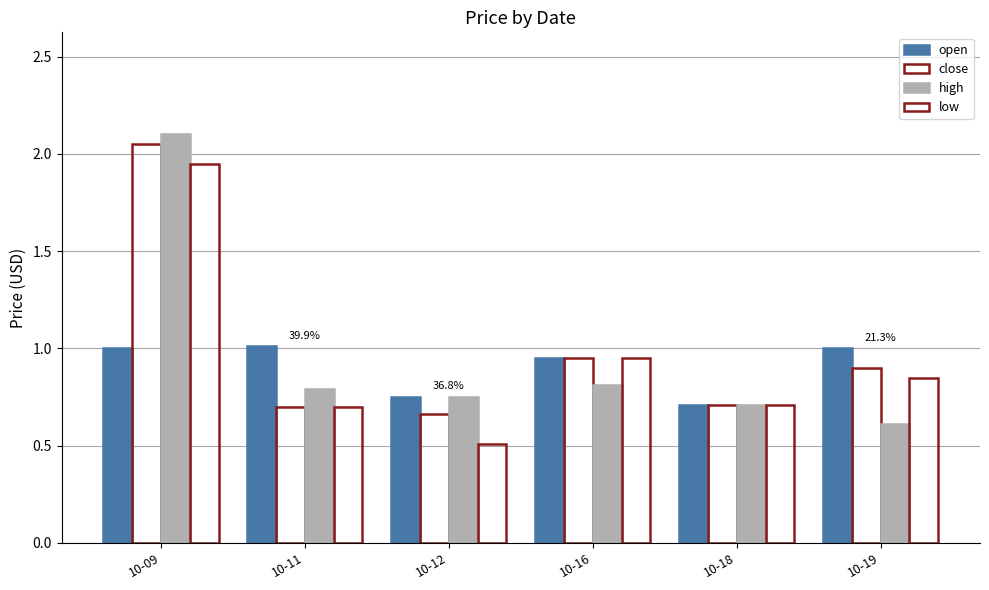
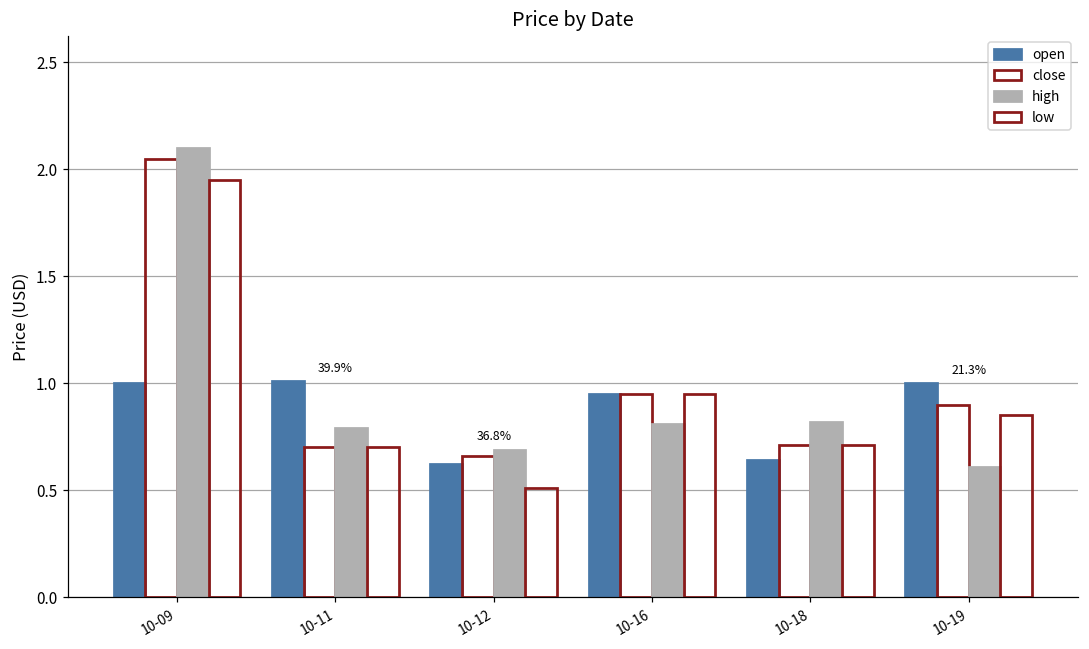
  {
    "open": {
      "10-09": 1.00,
      "10-11": 1.01,
-     "10-12": 0.75,
+     "10-12": 0.62,
      "10-16": 0.95,
-     "10-18": 0.71,
+     "10-18": 0.64,
      "10-19": 1.00
    },
    "high": {
      "10-09": 2.10,
      "10-11": 0.79,
-     "10-12": 0.75,
+     "10-12": 0.69,
      "10-16": 0.81,
-     "10-18": 0.71,
+     "10-18": 0.82,
      "10-19": 0.61
    }
  }
